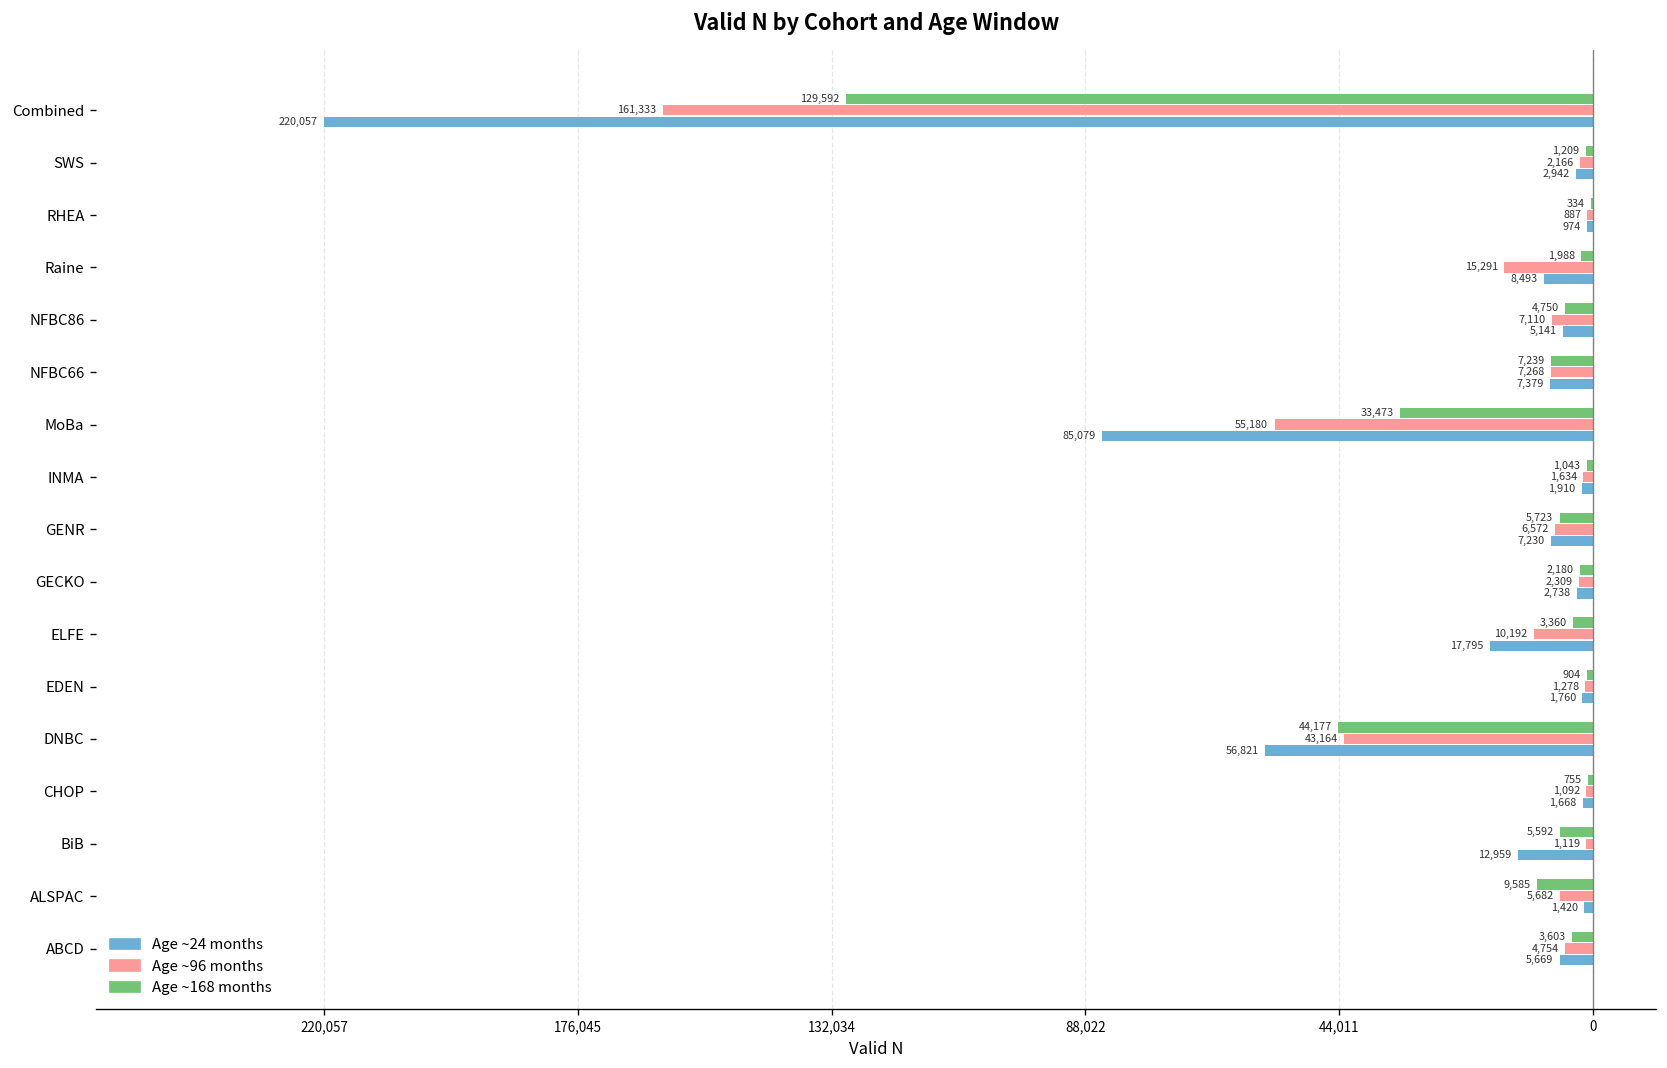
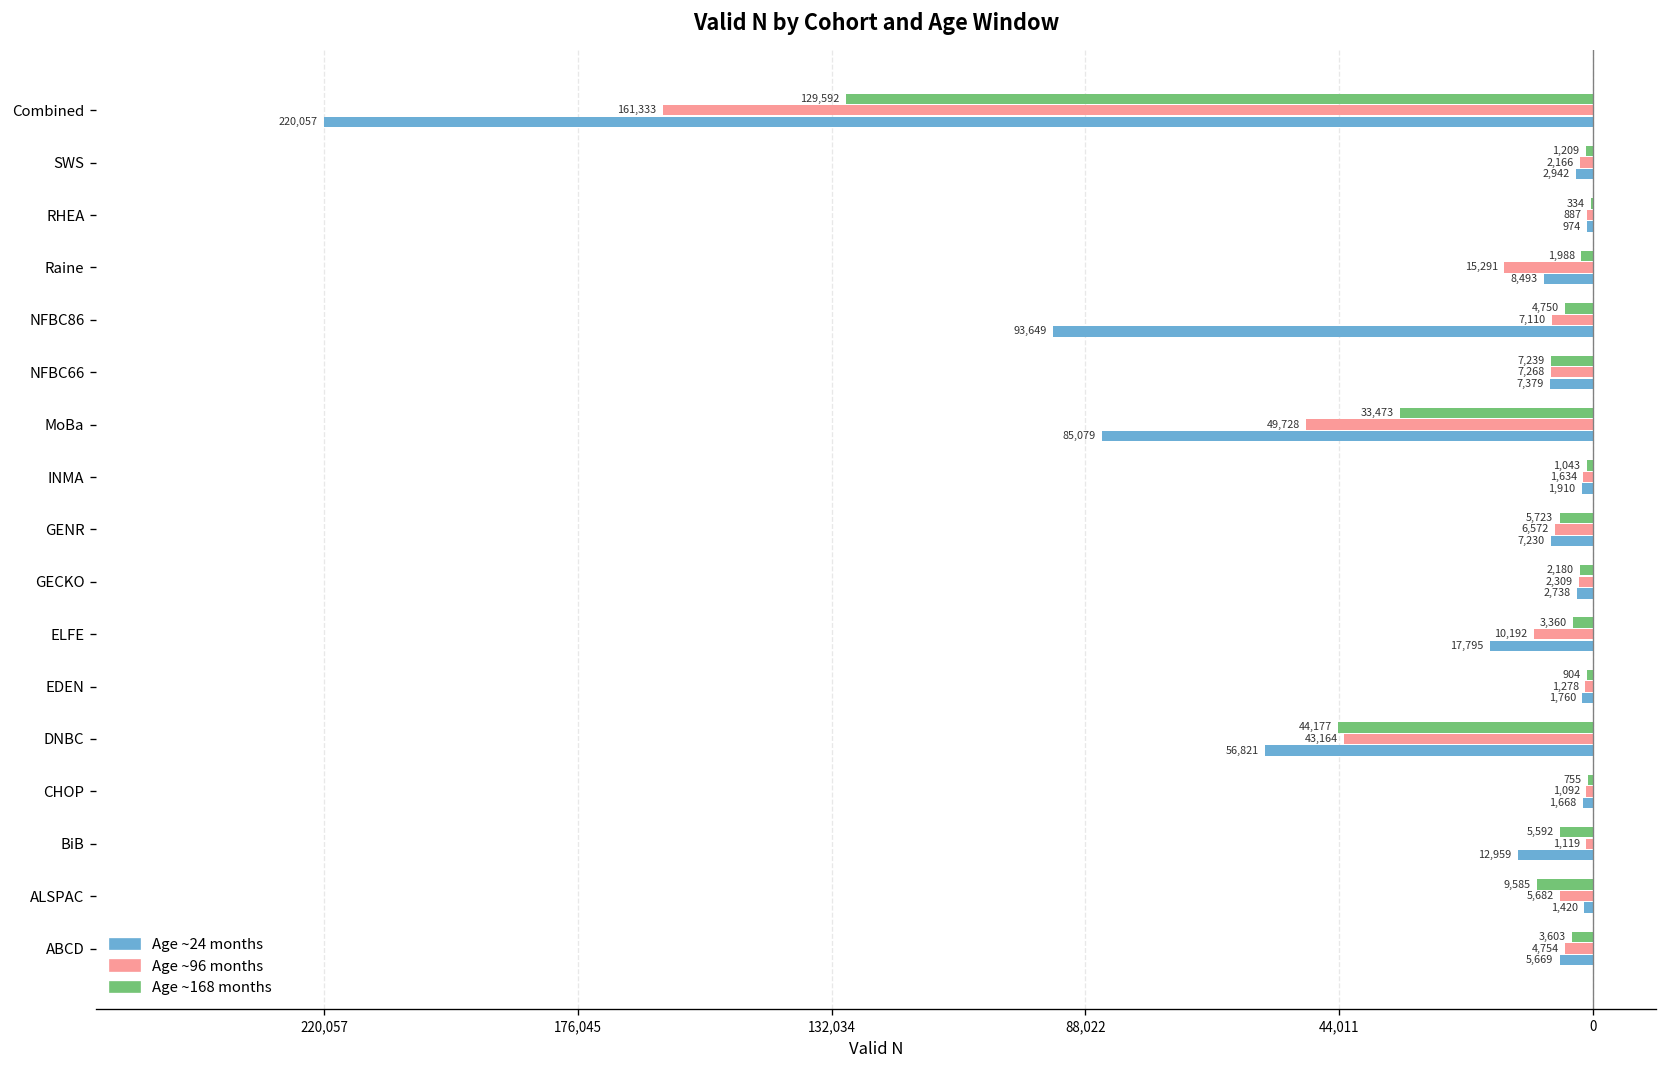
  {
    "Age ~24 months": {
-     "NFBC86": "5,141"
+     "NFBC86": "93,649"
    },
    "Age ~96 months": {
-     "MoBa": "55,180"
+     "MoBa": "49,728"
    }
  }
